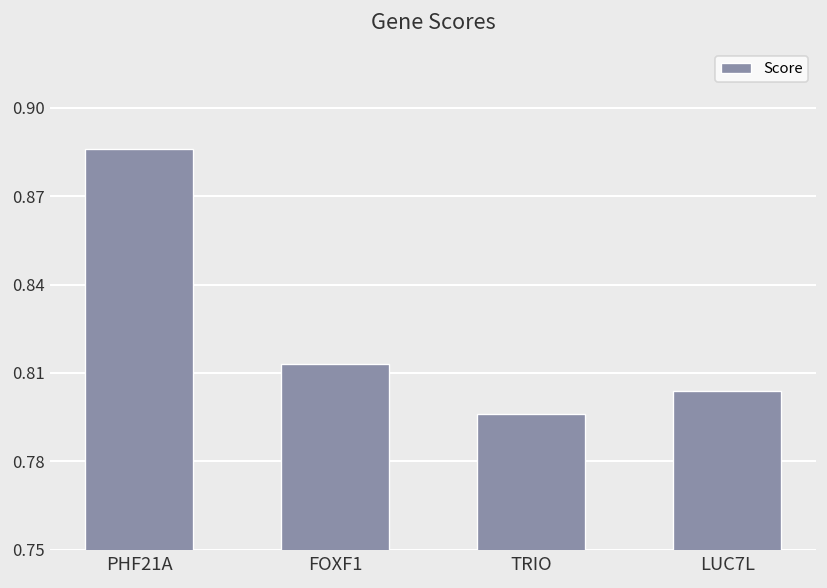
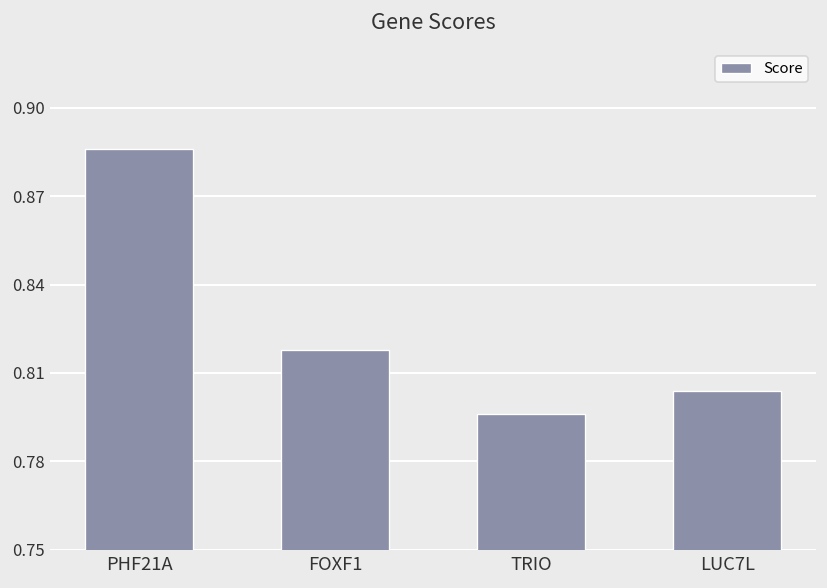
  {
    "PHF21A": 0.886,
-   "FOXF1": 0.813,
+   "FOXF1": 0.818,
    "TRIO": 0.796,
    "LUC7L": 0.804
  }
